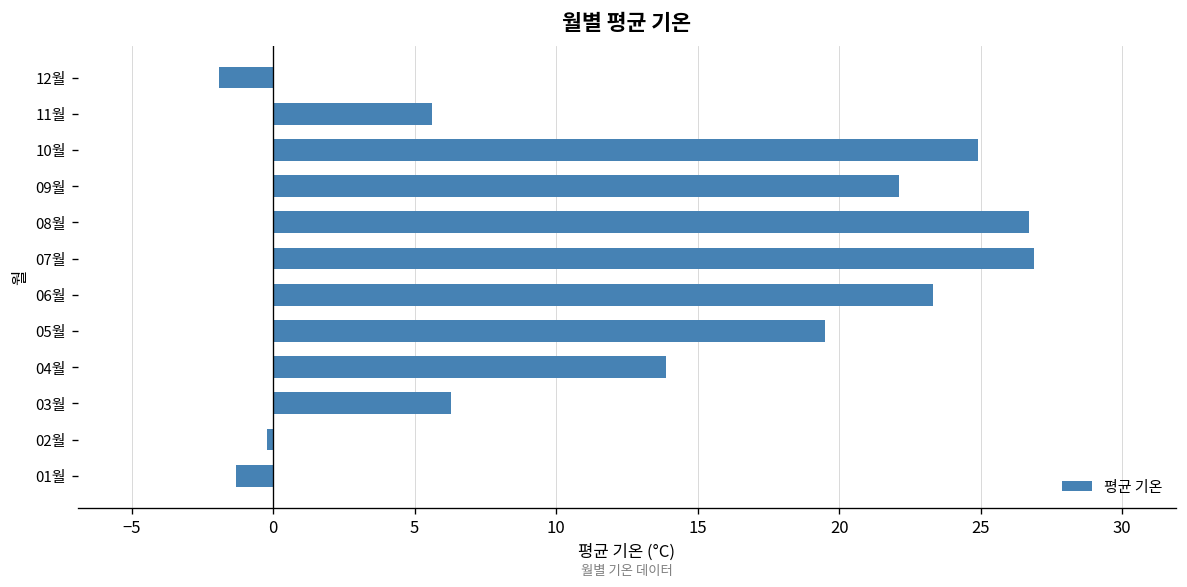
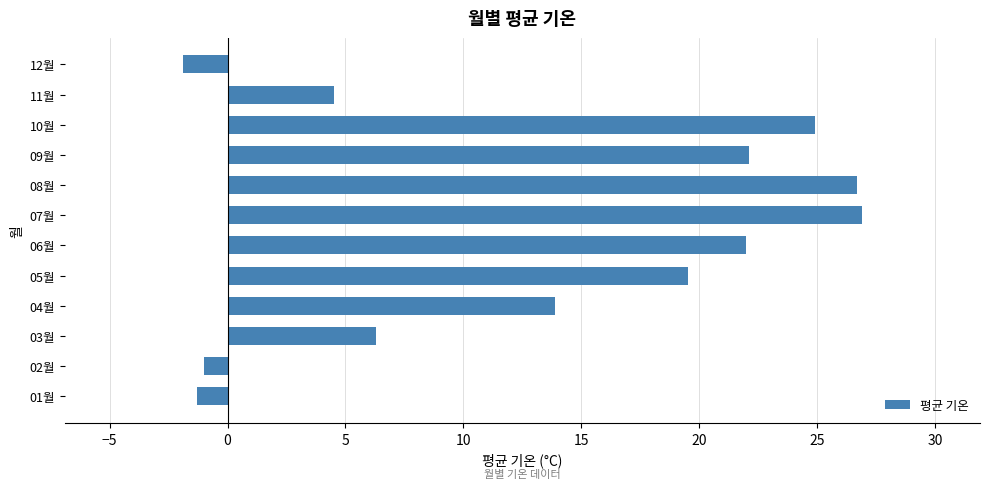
  {
    "12월": -1.9,
-   "11월": 5.6,
+   "11월": 4.5,
    "10월": 24.9,
    "09월": 22.1,
    "08월": 26.7,
    "07월": 26.9,
-   "06월": 23.3,
+   "06월": 22.0,
    "05월": 19.5,
    "04월": 13.9,
    "03월": 6.3,
-   "02월": -0.2,
+   "02월": -1.0,
    "01월": -1.3
  }
